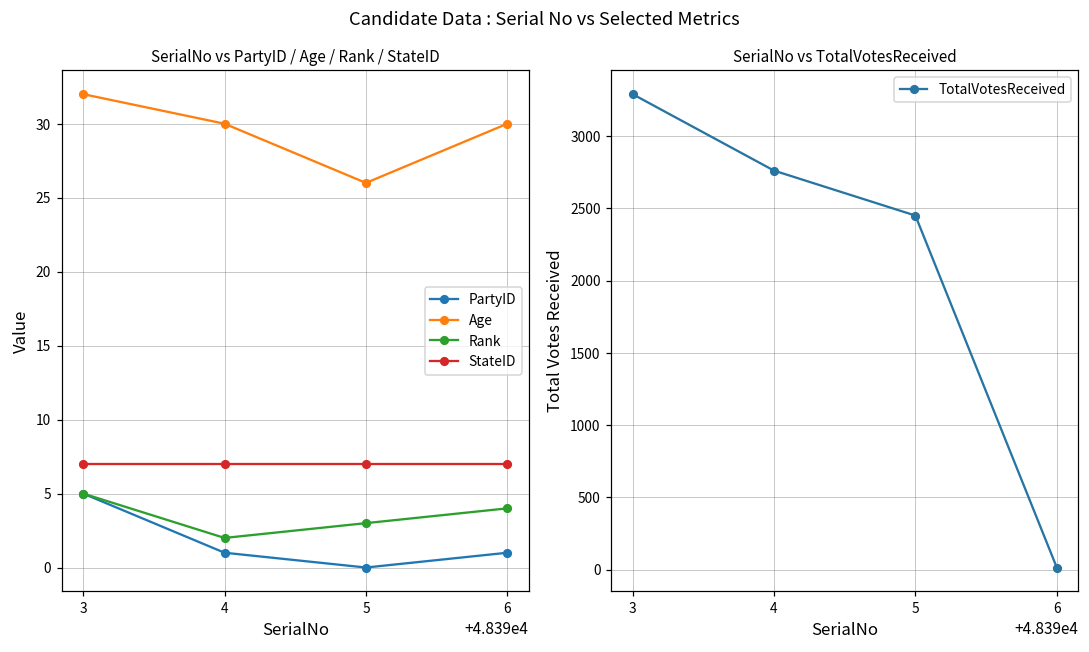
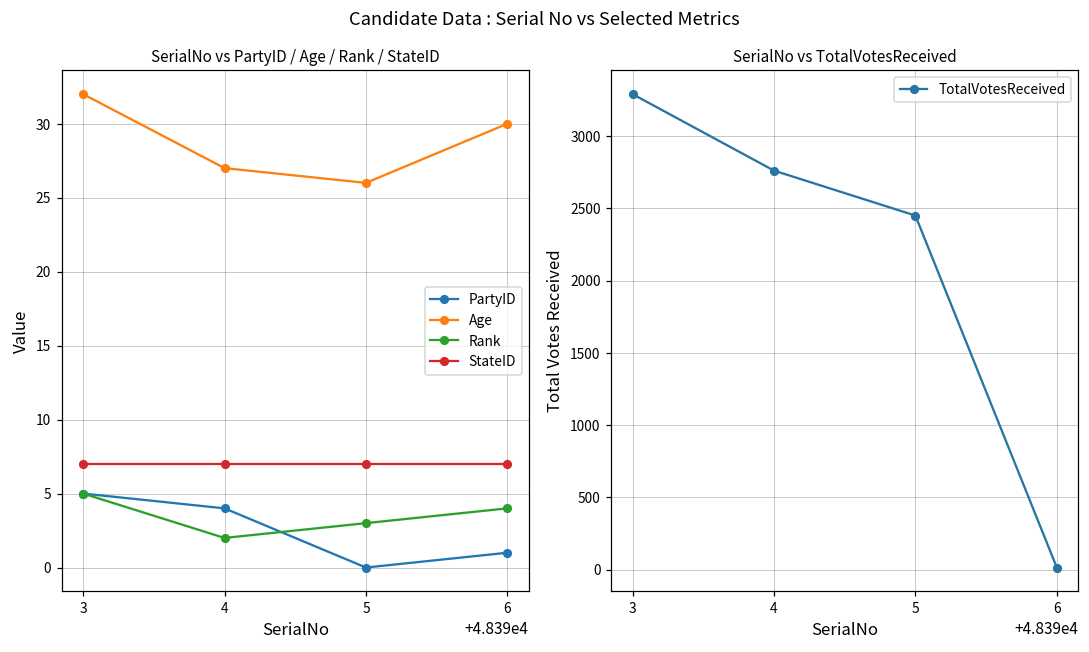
  {
    "SerialNo vs PartyID / Age / Rank / StateID": {
      "PartyID": {
-       "4": 1,
+       "4": 4,
        "5": 0,
        "6": 1
      },
      "Age": {
        "3": 32,
-       "4": 30,
+       "4": 27,
        "5": 26,
        "6": 30
      },
      "Rank": {
        "4": 2,
        "5": 3,
        "6": 4
      },
      "StateID": {
        "3": 7,
        "4": 7,
        "5": 7,
        "6": 7
      }
    },
    "SerialNo vs TotalVotesReceived": {
      "3": 3290,
      "4": 2760,
      "5": 2450,
      "6": 20
    }
  }
